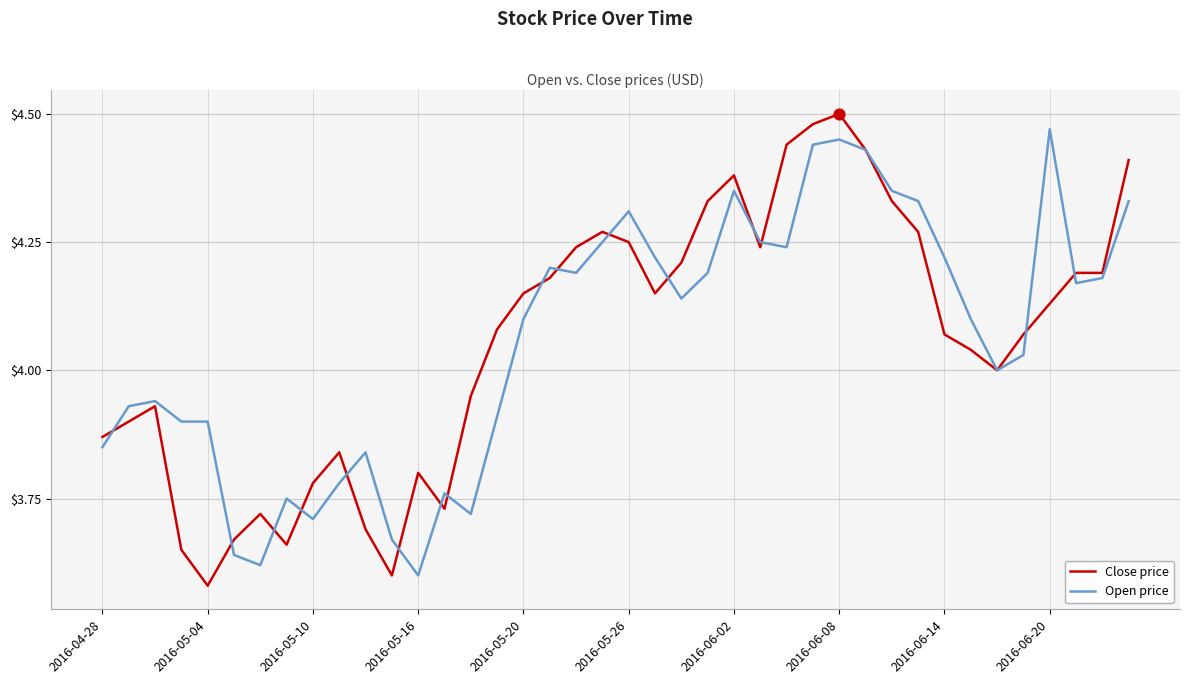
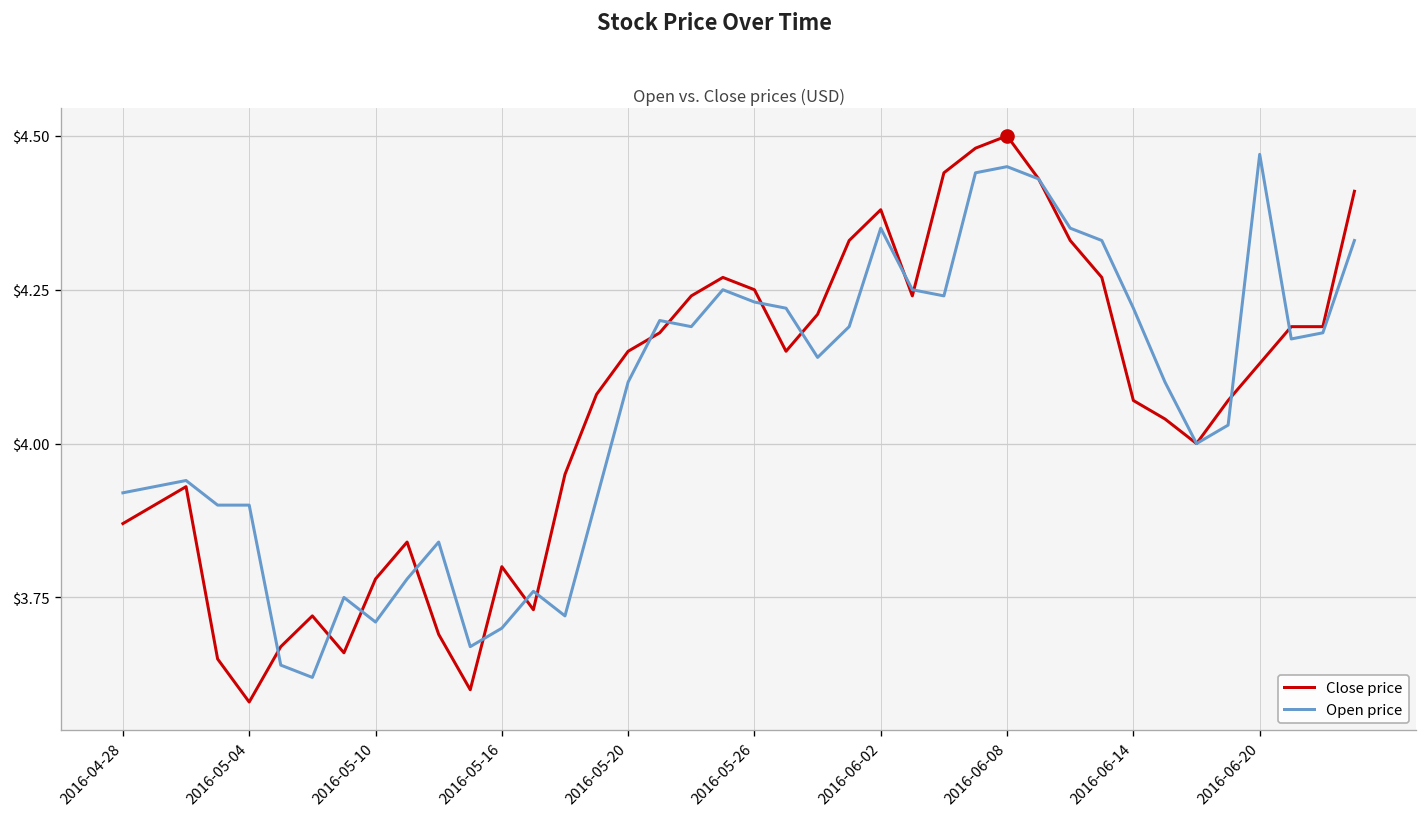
  {
    "Open price": {
-     "2016-04-28": "$3.85",
+     "2016-04-28": "$3.92",
      "2016-05-04": "$3.90",
      "2016-05-10": "$3.71",
-     "2016-05-16": "$3.6",
+     "2016-05-16": "$3.7",
      "2016-05-20": "$4.10",
-     "2016-05-26": "$4.31",
+     "2016-05-26": "$4.23",
      "2016-06-02": "$4.35",
      "2016-06-08": "$4.45",
      "2016-06-14": "$4.22",
      "2016-06-20": "$4.47"
    }
  }
